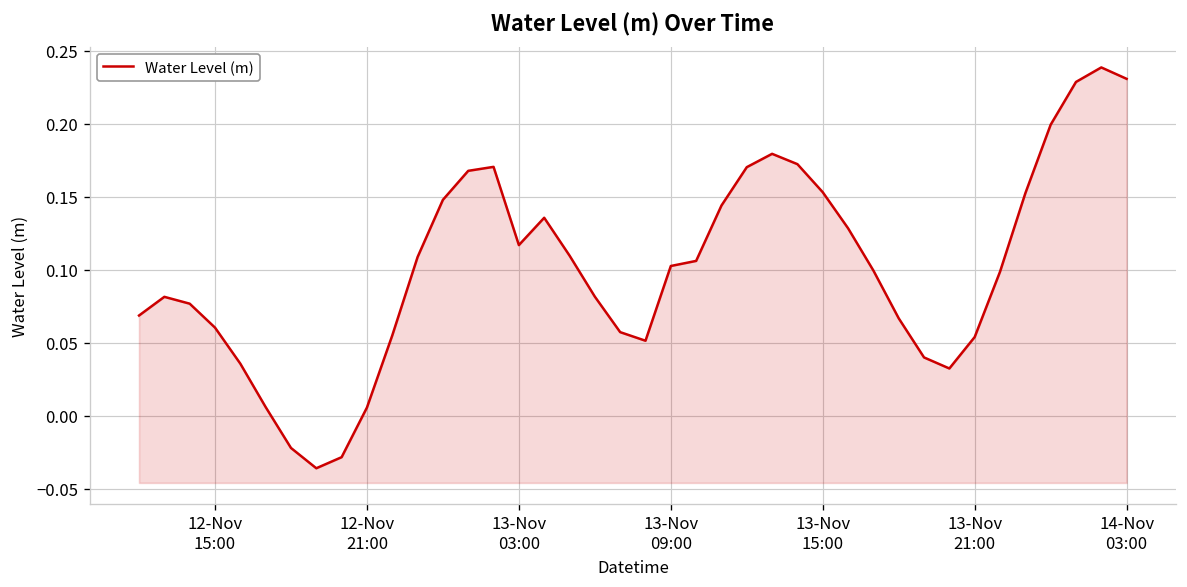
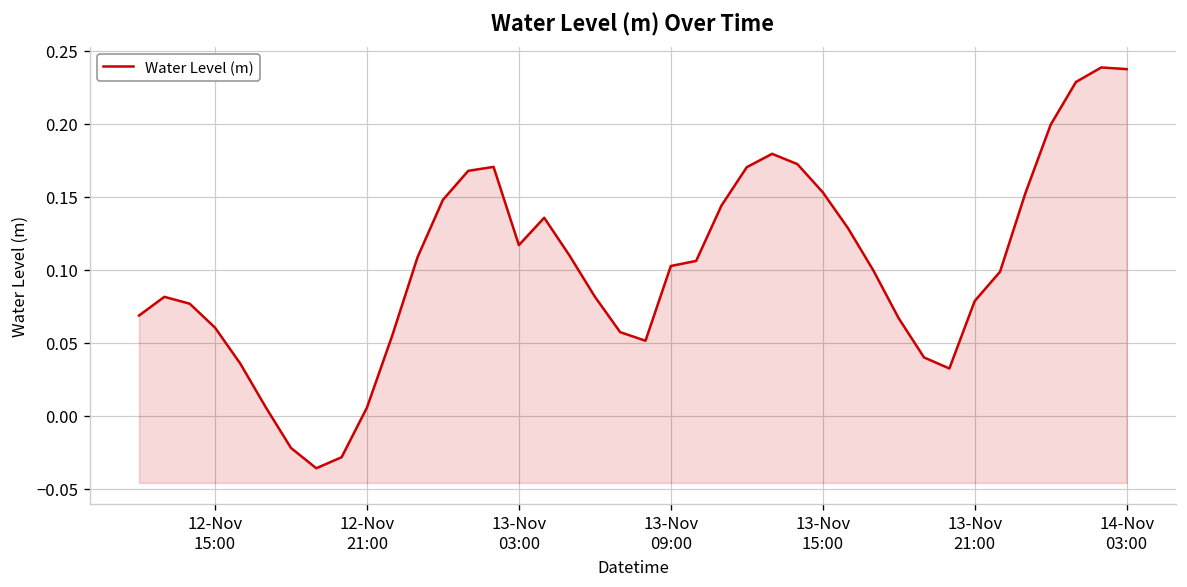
  {
    "12-Nov 15:00": 0.060,
    "12-Nov 21:00": 0.006,
    "13-Nov 03:00": 0.117,
    "13-Nov 09:00": 0.103,
    "13-Nov 15:00": 0.153,
-   "13-Nov 21:00": 0.054,
-   "14-Nov 03:00": 0.231
+   "13-Nov 21:00": 0.079,
+   "14-Nov 03:00": 0.237
  }
